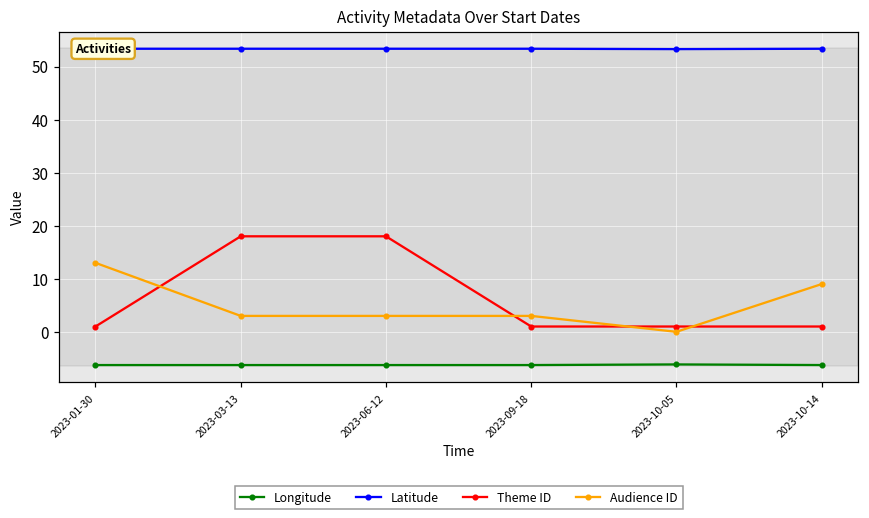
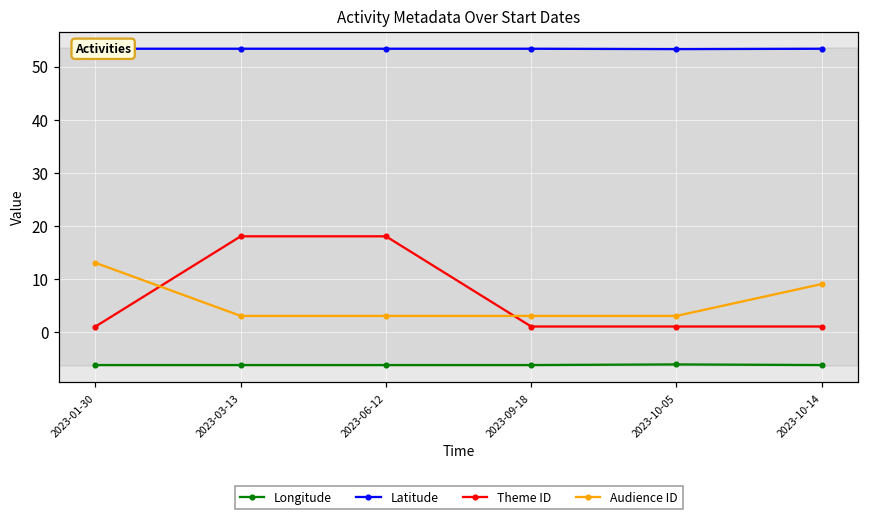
  {
    "Longitude": {
      "2023-01-30": -6,
      "2023-03-13": -6,
      "2023-06-12": -6,
      "2023-09-18": -6,
      "2023-10-05": -6,
      "2023-10-14": -6
    },
    "Latitude": {
      "2023-03-13": 53,
      "2023-06-12": 53,
      "2023-09-18": 53,
      "2023-10-05": 53,
      "2023-10-14": 53
    },
    "Theme ID": {
      "2023-01-30": 1,
      "2023-03-13": 18,
      "2023-06-12": 18,
      "2023-09-18": 1,
      "2023-10-05": 1,
      "2023-10-14": 1
    },
    "Audience ID": {
      "2023-01-30": 13,
      "2023-03-13": 3,
      "2023-06-12": 3,
      "2023-09-18": 3,
-     "2023-10-05": 0,
+     "2023-10-05": 3,
      "2023-10-14": 9
    }
  }
